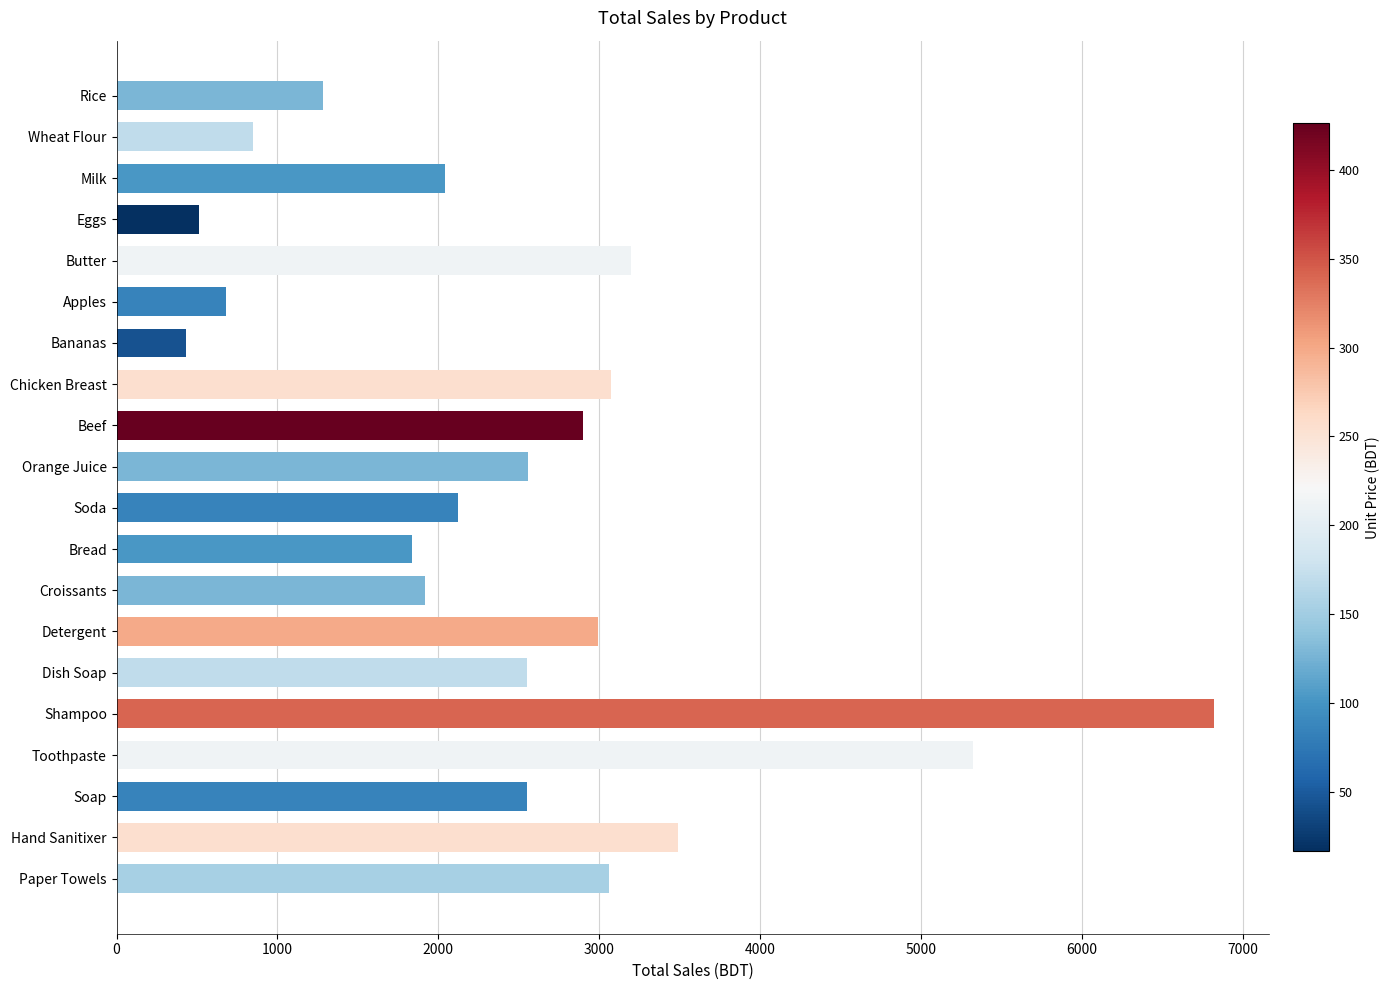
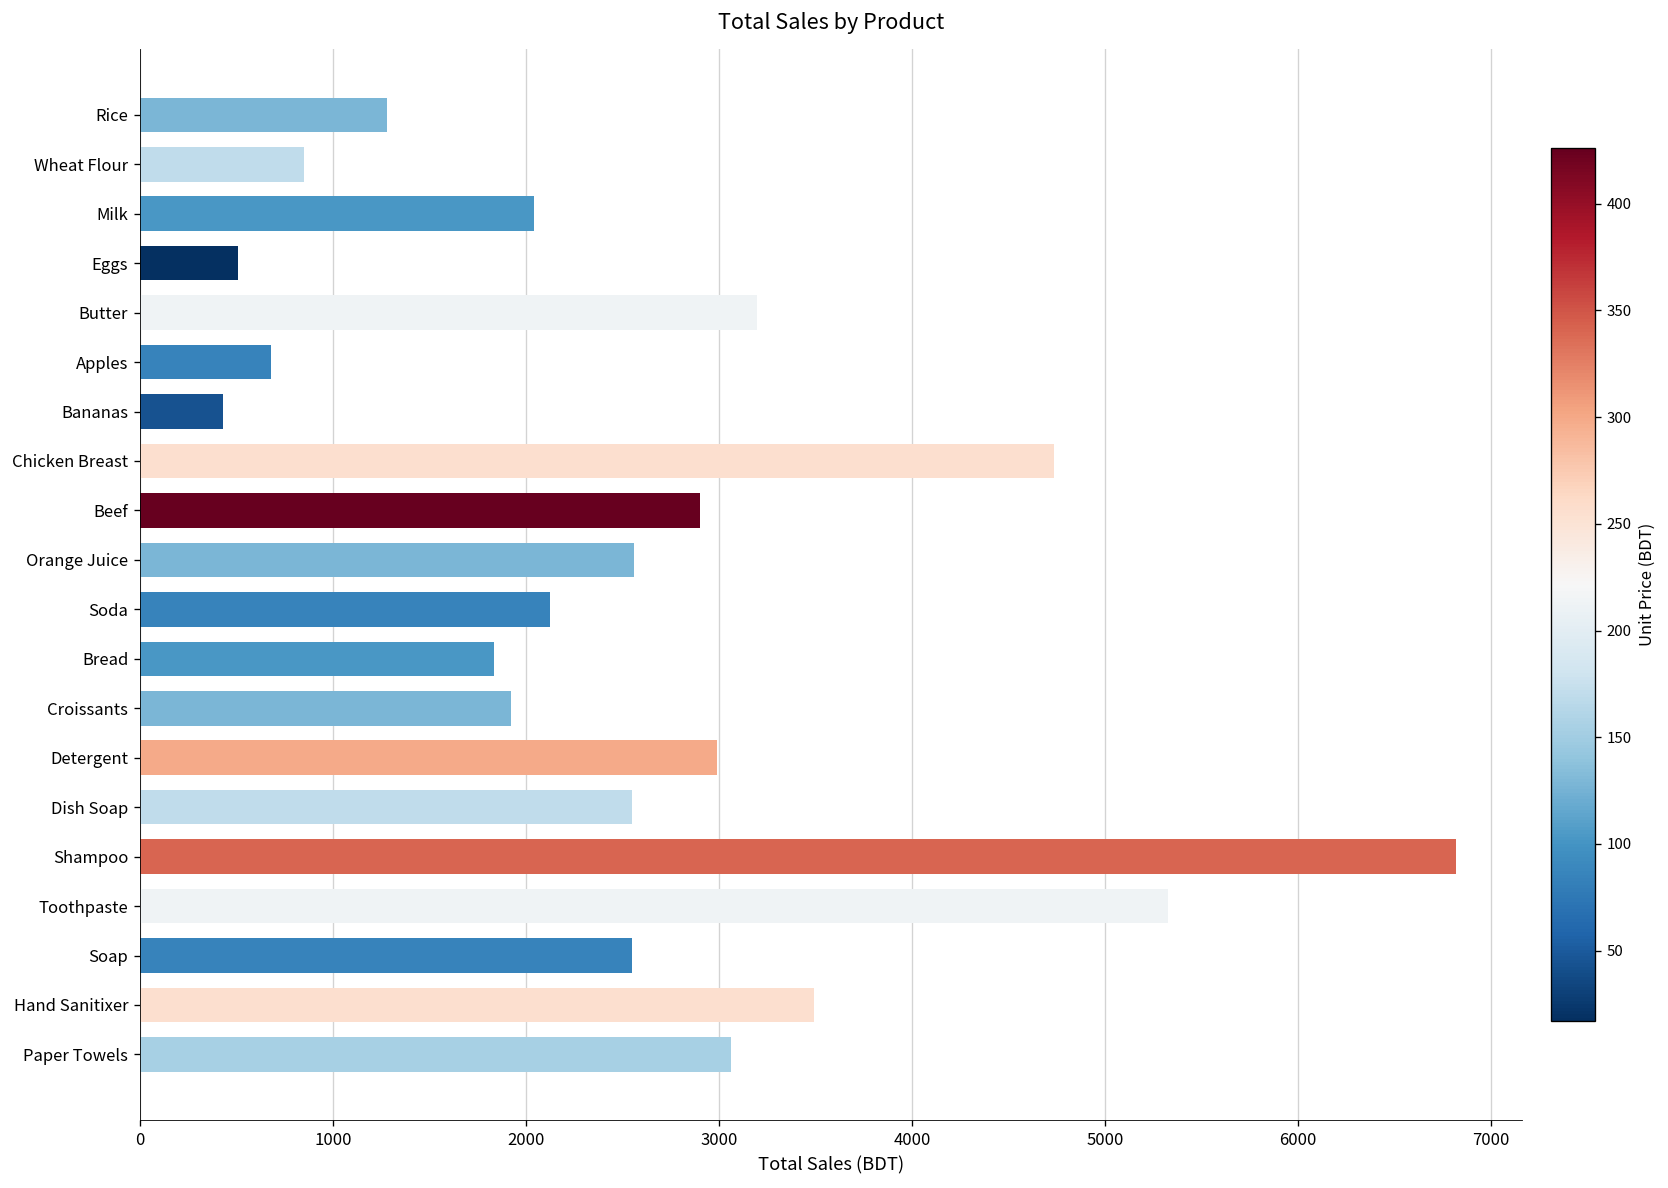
  {
    "Rice": 1280,
    "Wheat Flour": 850,
    "Milk": 2040,
    "Eggs": 510,
    "Butter": 3200,
    "Apples": 680,
    "Bananas": 430,
-   "Chicken Breast": 3070,
+   "Chicken Breast": 4730,
    "Beef": 2900,
    "Orange Juice": 2560,
    "Soda": 2130,
    "Bread": 1840,
    "Croissants": 1920,
    "Detergent": 2990,
    "Dish Soap": 2550,
    "Shampoo": 6820,
    "Toothpaste": 5330,
    "Soap": 2550,
    "Hand Sanitixer": 3490,
    "Paper Towels": 3060
  }
